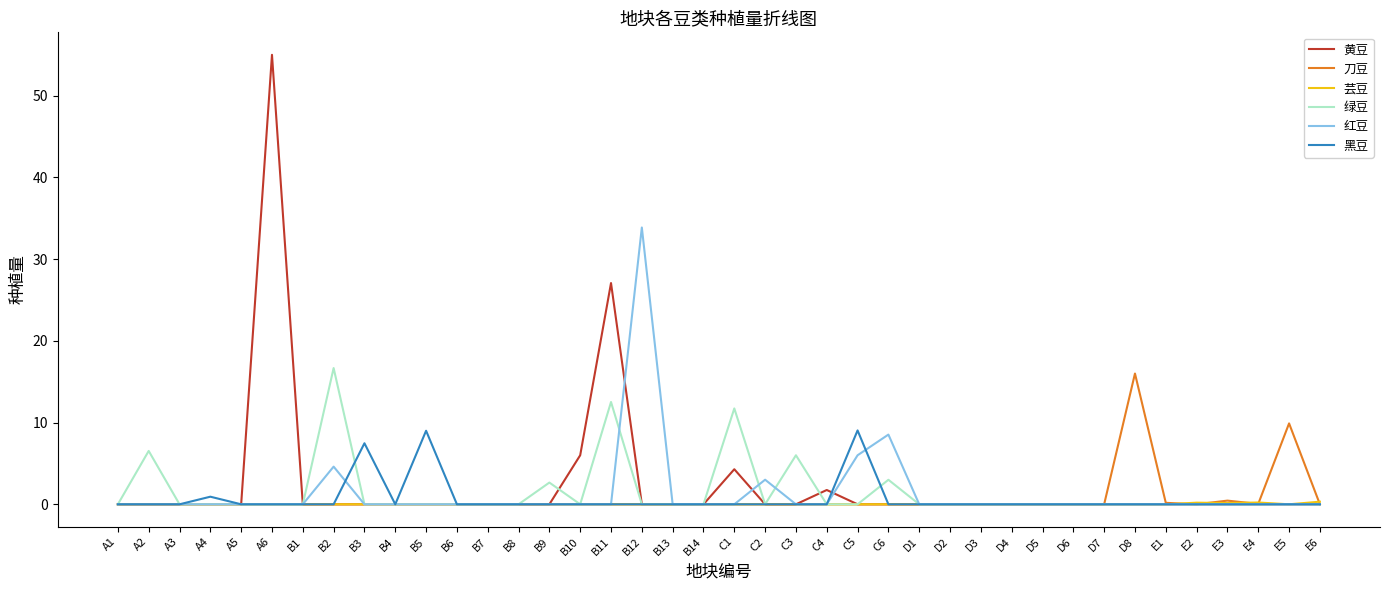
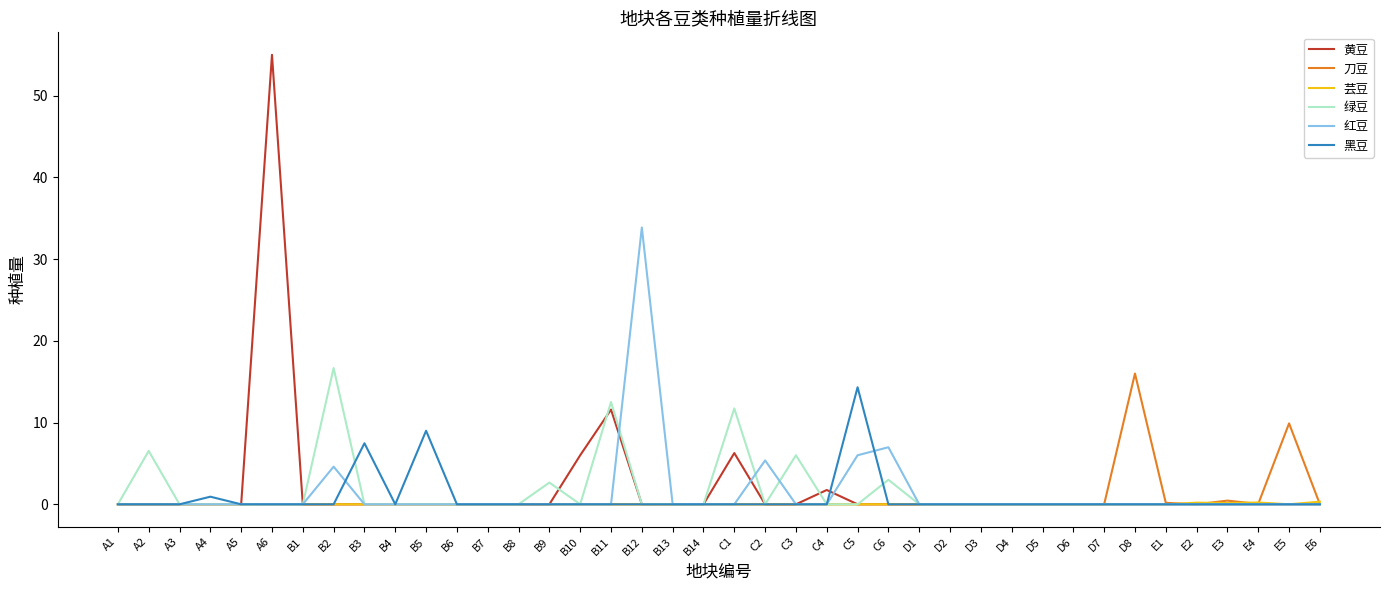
  {
    "黄豆": {
      "A6": 55,
      "B10": 6,
-     "B11": 27,
-     "C1": 4,
+     "B11": 12,
+     "C1": 6,
      "C4": 2
    },
    "刀豆": {
      "D8": 16,
      "E5": 10
    },
    "芸豆": {
      "E6": 0
    },
    "绿豆": {
      "A2": 7,
      "B2": 17,
      "B9": 3,
      "B11": 13,
      "C1": 12,
      "C3": 6,
      "C6": 3
    },
    "红豆": {
      "B2": 5,
      "B12": 34,
-     "C2": 3,
+     "C2": 5,
      "C5": 6,
-     "C6": 9
+     "C6": 7
    },
    "黑豆": {
      "A4": 1,
      "B3": 7,
      "B5": 9,
-     "C5": 9
+     "C5": 14
    }
  }
